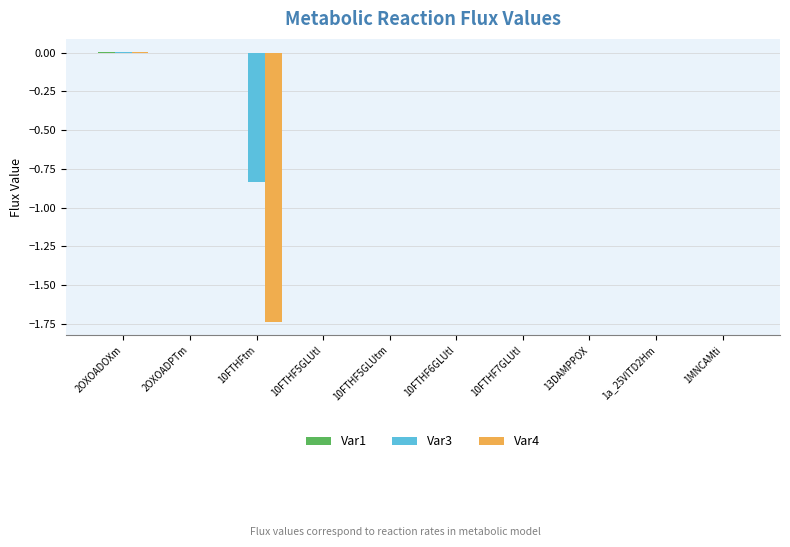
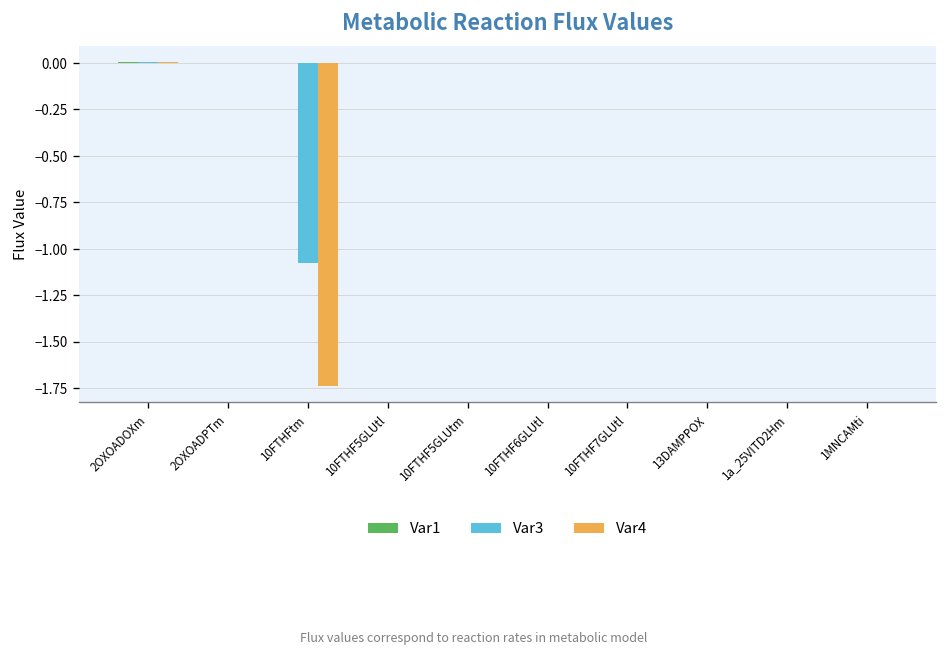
  {
    "Var1": {
      "10FTHFtm": 0.00,
      "10FTHF5GLUtl": 0.00,
      "10FTHF5GLUtm": 0.00,
      "10FTHF6GLUtl": 0.00,
      "10FTHF7GLUtl": 0.00,
      "13DAMPPOX": 0.00,
      "1a_25VITD2Hm": 0.00,
      "1MNCAMti": 0.00
    },
    "Var3": {
-     "10FTHFtm": -0.84,
+     "10FTHFtm": -1.08,
      "10FTHF5GLUtl": 0.00,
      "10FTHF5GLUtm": 0.00,
      "10FTHF6GLUtl": 0.00,
      "10FTHF7GLUtl": 0.00,
      "13DAMPPOX": 0.00,
      "1a_25VITD2Hm": 0.00,
      "1MNCAMti": 0.00
    },
    "Var4": {
      "10FTHFtm": -1.74,
      "10FTHF5GLUtl": 0.00,
      "10FTHF5GLUtm": 0.00,
      "10FTHF6GLUtl": 0.00,
      "10FTHF7GLUtl": 0.00,
      "13DAMPPOX": 0.00,
      "1a_25VITD2Hm": 0.00,
      "1MNCAMti": 0.00
    }
  }
